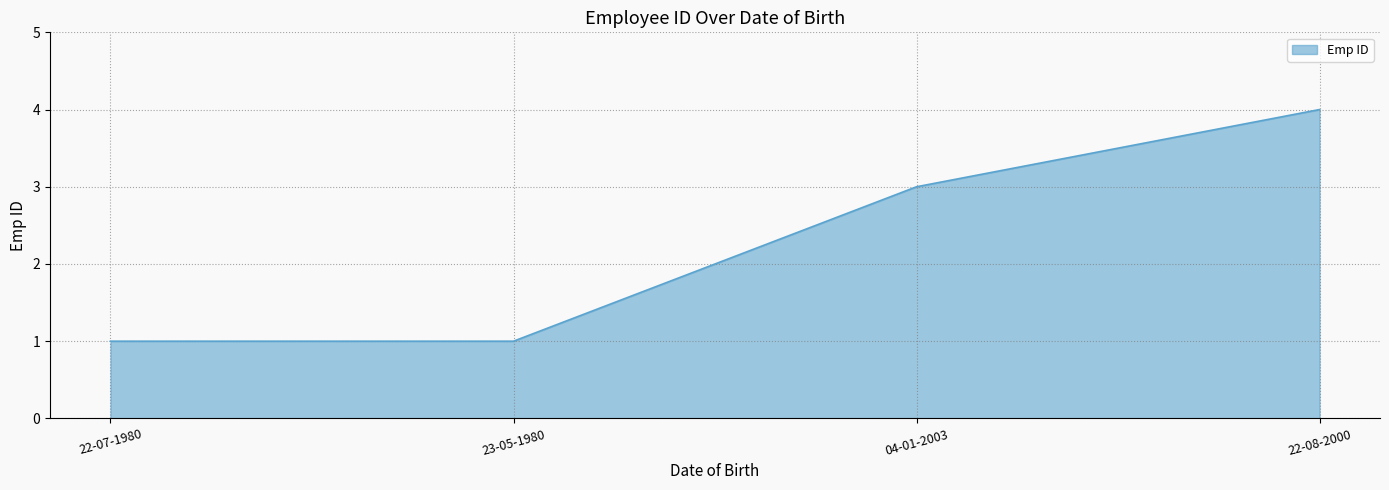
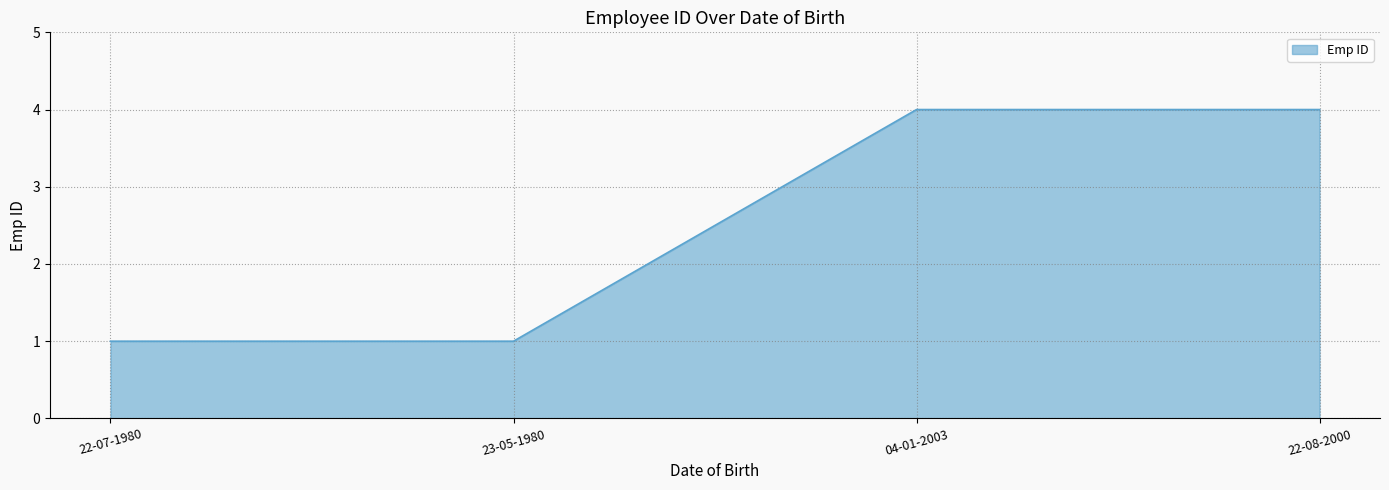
  {
    "22-07-1980": 1,
    "23-05-1980": 1,
-   "04-01-2003": 3,
+   "04-01-2003": 4,
    "22-08-2000": 4
  }
